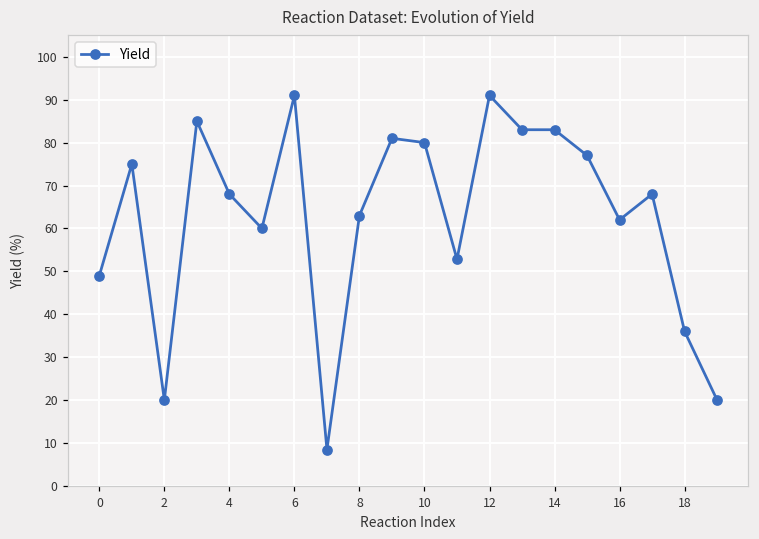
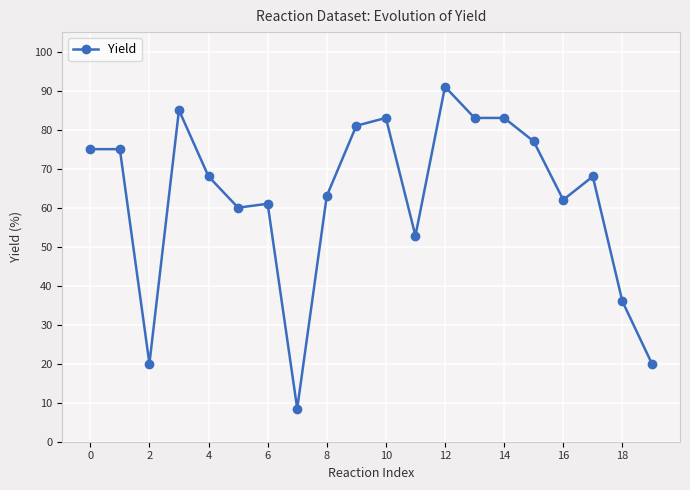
  {
-   "0": 49,
+   "0": 75,
    "2": 20,
    "4": 68,
-   "6": 91,
+   "6": 61,
    "8": 63,
-   "10": 80,
+   "10": 83,
    "12": 91,
    "14": 83,
    "16": 62,
    "18": 36
  }
